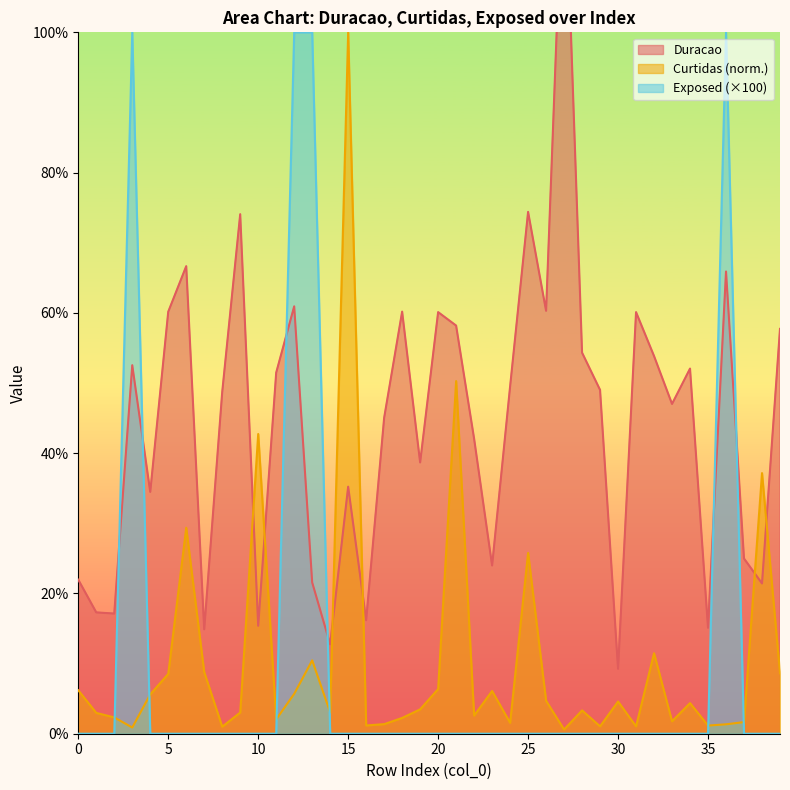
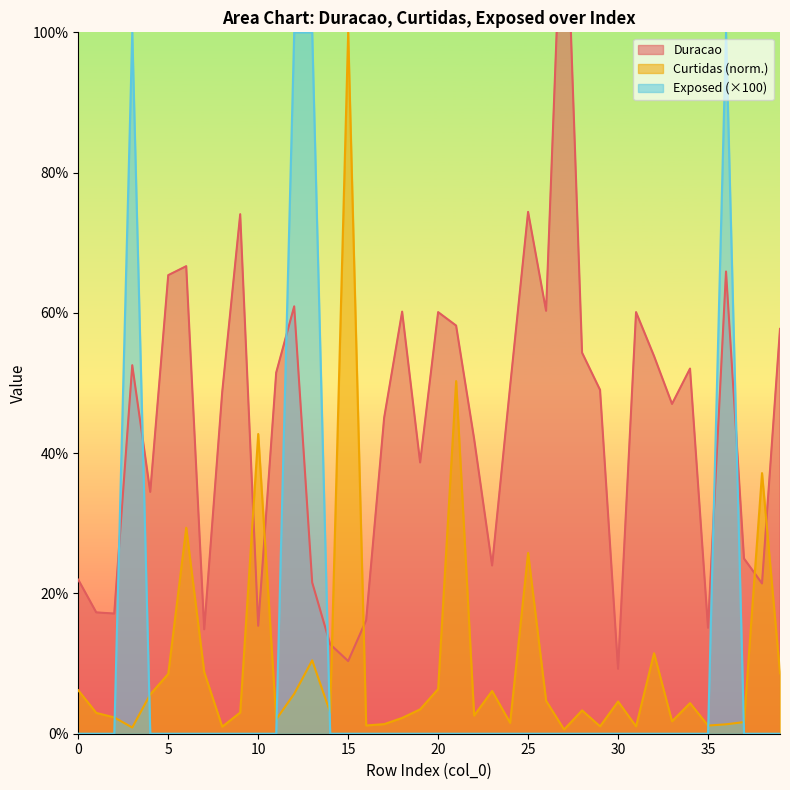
  {
    "Duracao": {
      "0": "22%",
-     "5": "60%",
+     "5": "65%",
      "10": "15%",
-     "15": "35%",
+     "15": "10%",
      "20": "60%",
      "25": "74%",
      "30": "9%",
      "35": "15%"
    },
    "Curtidas (norm.)": {
      "0": "6%",
      "5": "9%",
      "10": "43%",
      "15": "100%",
      "20": "6%",
      "25": "26%",
      "30": "5%",
      "35": "1%"
    },
    "Exposed (×100)": {
      "0": "0%",
      "5": "0%",
      "10": "0%",
      "15": "0%",
      "20": "0%",
      "25": "0%",
      "30": "0%",
      "35": "0%"
    }
  }
